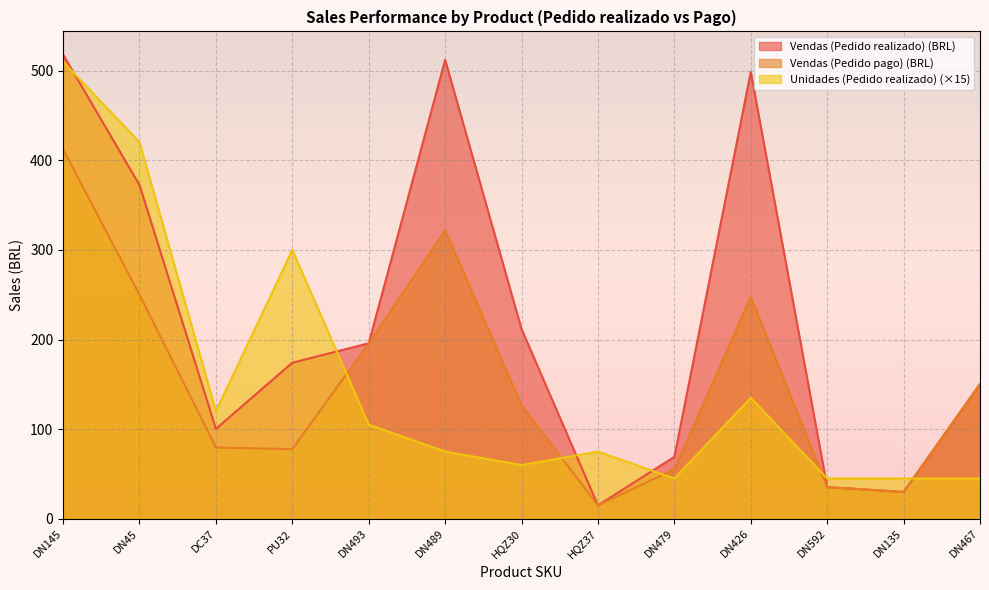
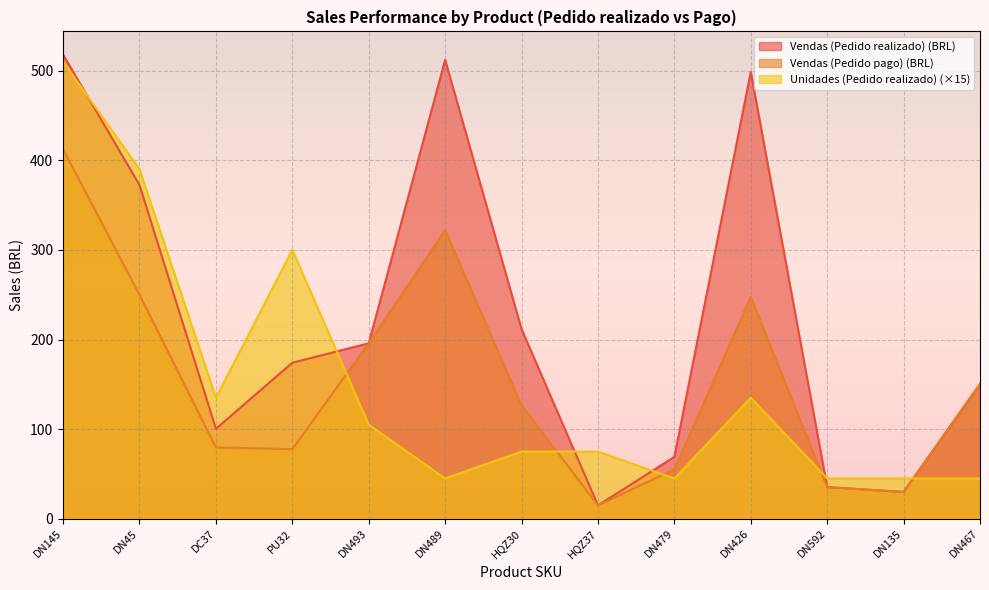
  {
    "Unidades (Pedido realizado) (×15)": {
      "DN145": 510,
-     "DN45": 420,
-     "DC37": 120,
+     "DN45": 390,
+     "DC37": 140,
      "PU32": 300,
      "DN493": 110,
-     "DN489": 80,
-     "HQZ30": 60,
+     "DN489": 50,
+     "HQZ30": 80,
      "HQZ37": 80,
      "DN479": 50,
      "DN426": 140,
      "DN592": 50,
      "DN135": 50,
      "DN467": 50
    }
  }
